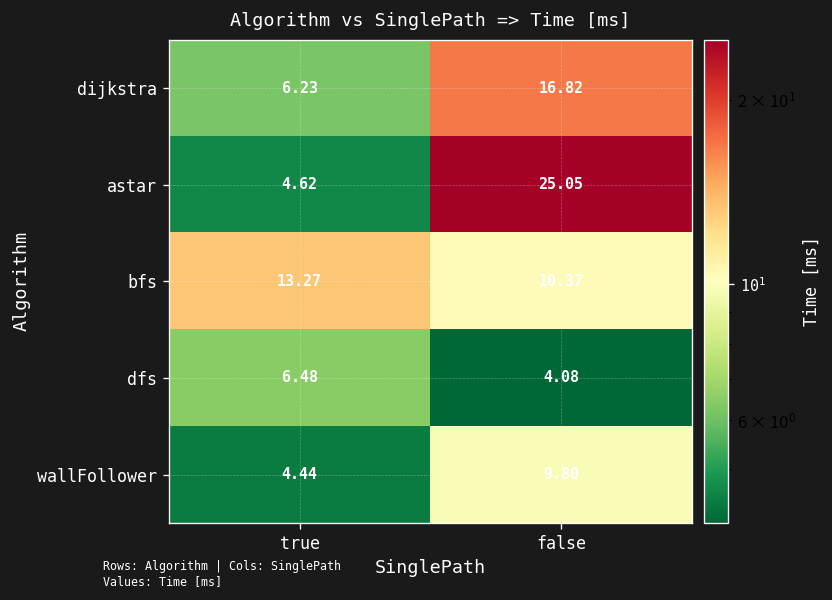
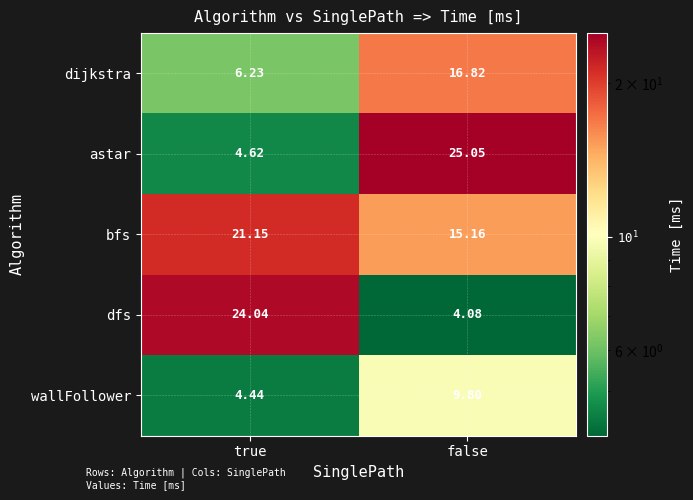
  {
    "dijkstra": {
      "true": 6.23,
      "false": 16.82
    },
    "astar": {
      "true": 4.62,
      "false": 25.05
    },
    "bfs": {
-     "true": 13.27,
-     "false": 10.37
+     "true": 21.15,
+     "false": 15.16
    },
    "dfs": {
-     "true": 6.48,
+     "true": 24.04,
      "false": 4.08
    },
    "wallFollower": {
      "true": 4.44,
      "false": 9.80
    }
  }
